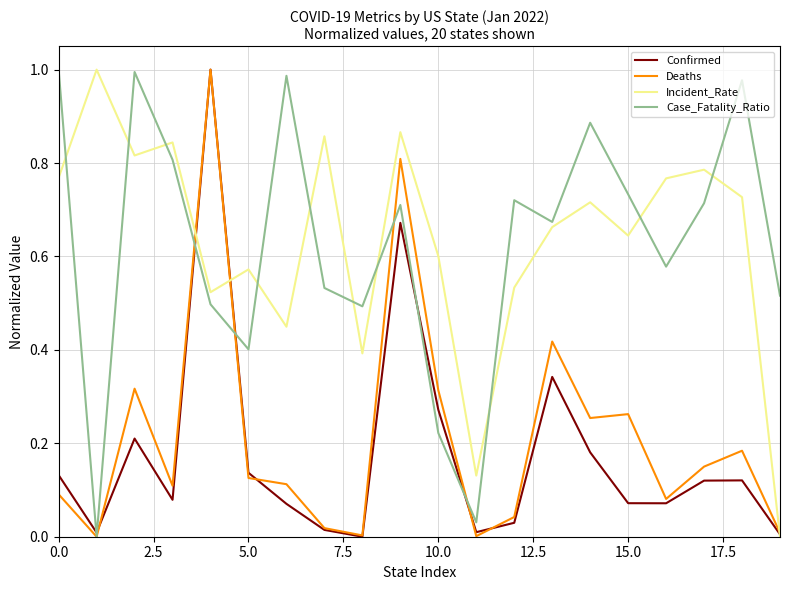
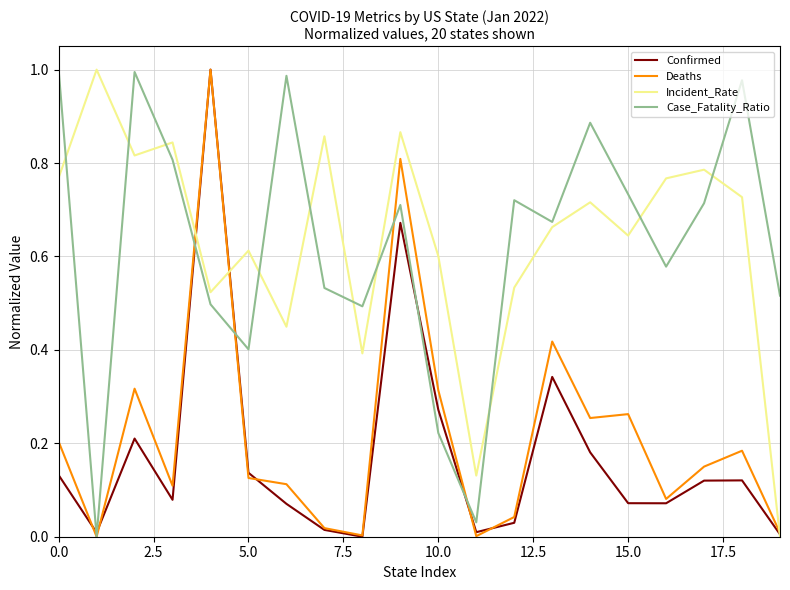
  {
    "Confirmed": {
      "0.0": 0.13,
      "5.0": 0.14,
      "10.0": 0.27,
      "15.0": 0.07
    },
    "Deaths": {
-     "0.0": 0.09,
+     "0.0": 0.20,
      "5.0": 0.13,
      "10.0": 0.31,
      "15.0": 0.26
    },
    "Incident_Rate": {
      "0.0": 0.77,
-     "5.0": 0.57,
+     "5.0": 0.61,
      "10.0": 0.60,
      "15.0": 0.64
    },
    "Case_Fatality_Ratio": {
      "0.0": 1.00,
      "5.0": 0.40,
      "10.0": 0.22,
      "15.0": 0.73
    }
  }
